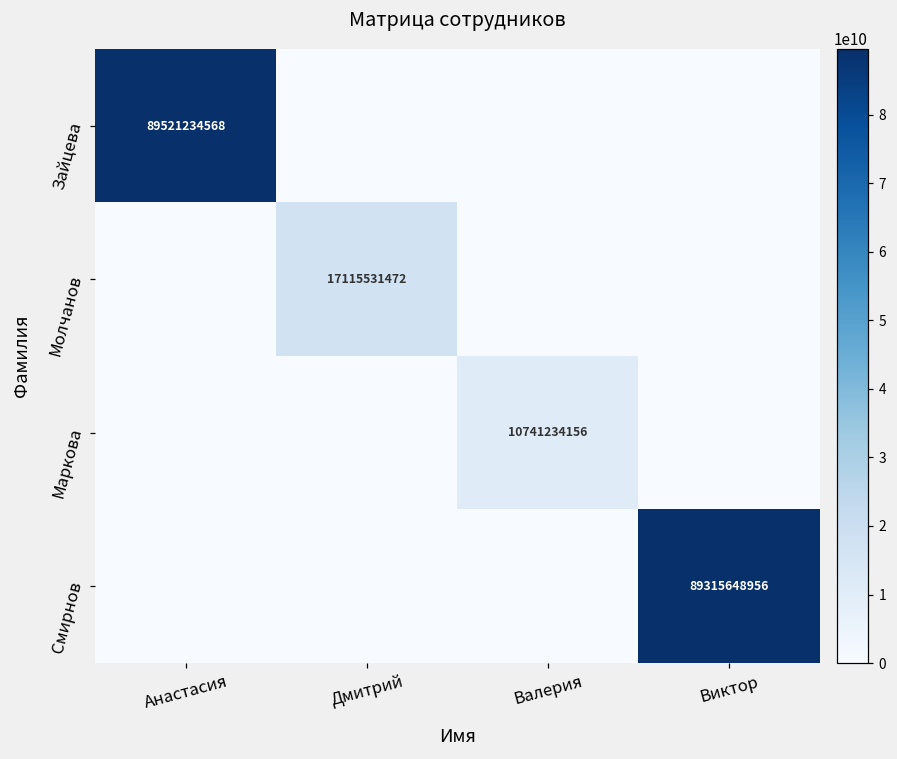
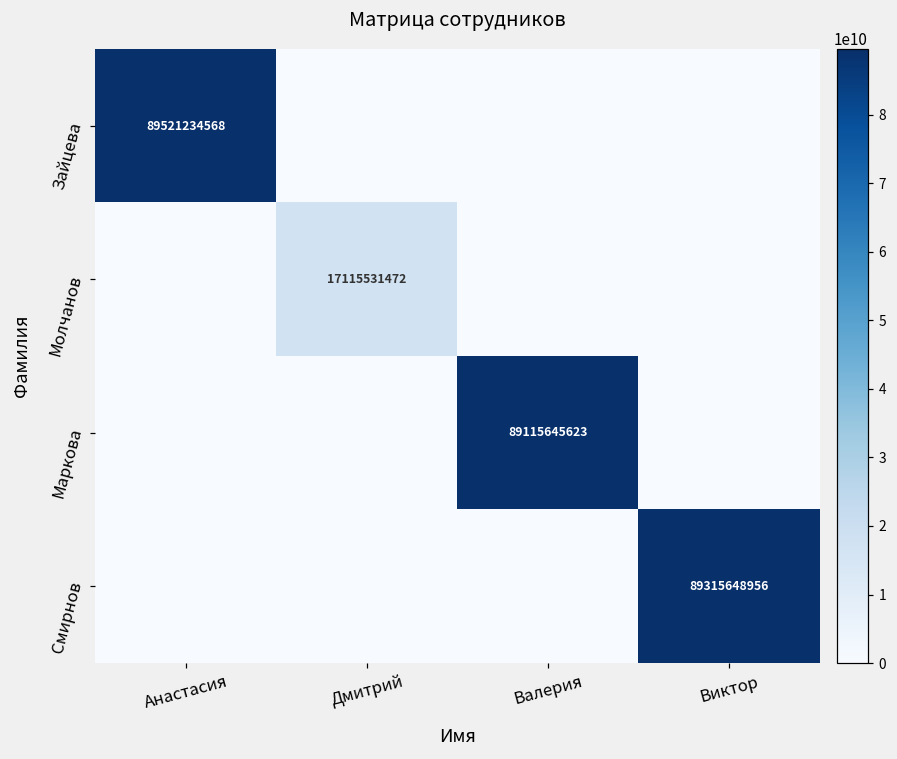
  {
    "Зайцева": {
      "Анастасия": 89521234568
    },
    "Молчанов": {
      "Дмитрий": 17115531472
    },
    "Маркова": {
-     "Валерия": 10741234156
+     "Валерия": 89115645623
    },
    "Смирнов": {
      "Виктор": 89315648956
    }
  }
